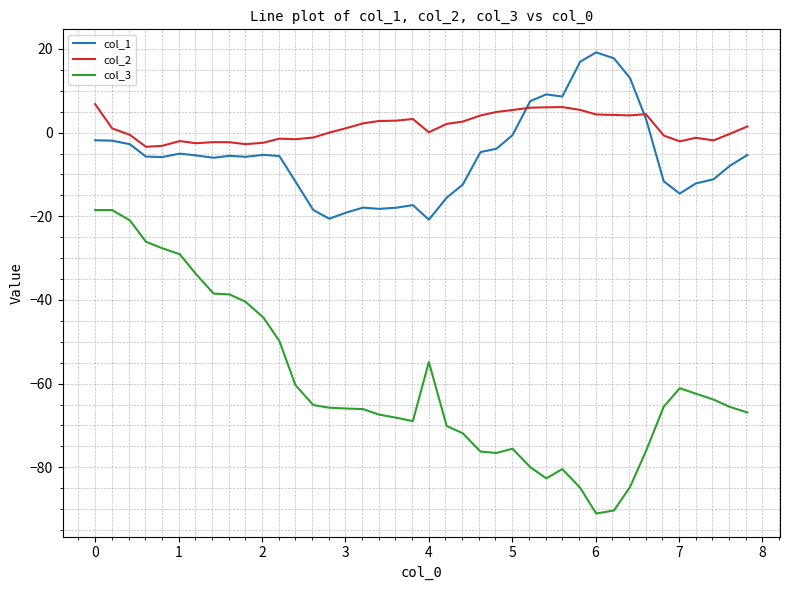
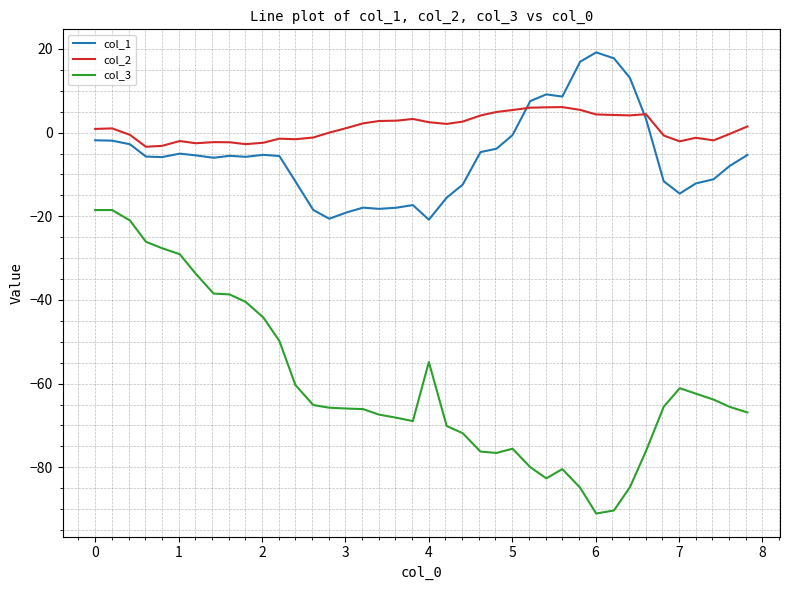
  {
    "col_1": {
      "0": -2,
      "4": -21
    },
    "col_2": {
-     "0": 7,
-     "4": 0
+     "0": 1,
+     "4": 2
    },
    "col_3": {
      "0": -19,
      "4": -55
    }
  }
